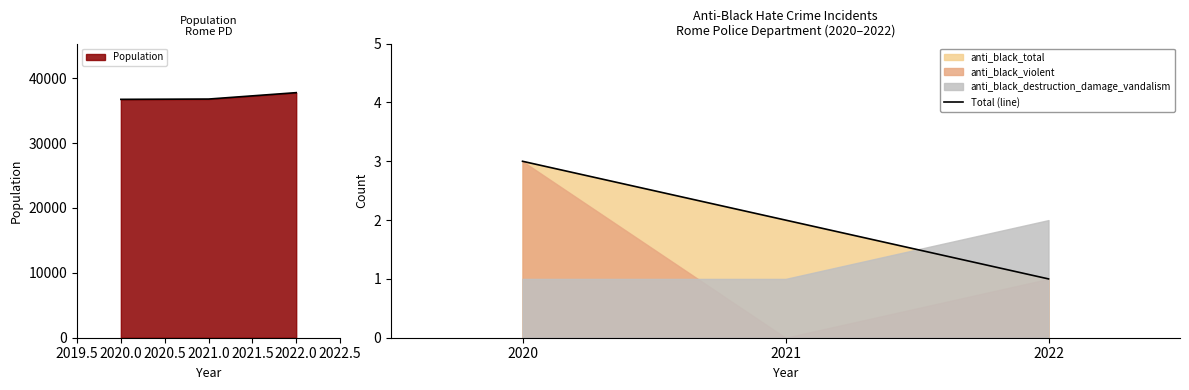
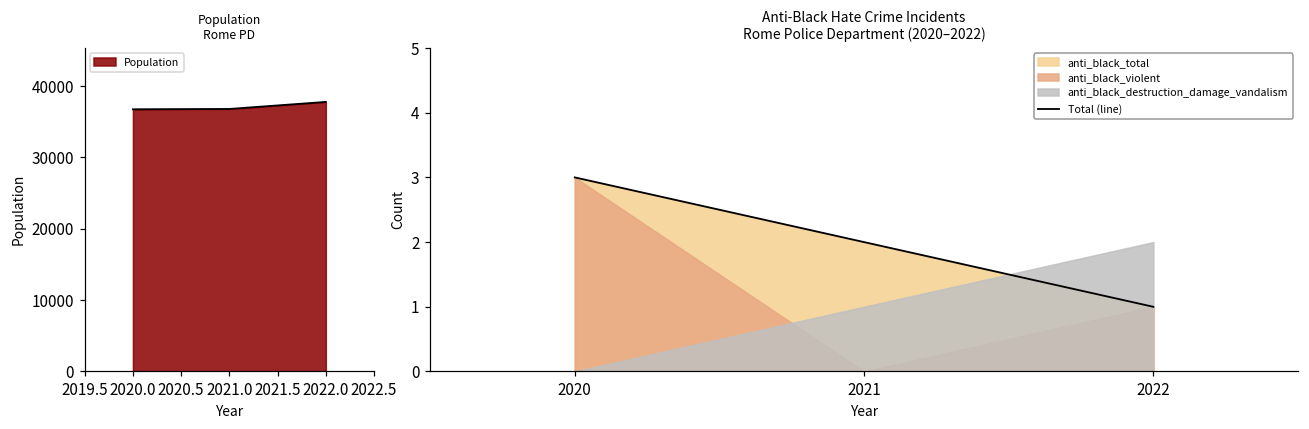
  {
    "Population Rome PD": {
      "2020.0": 37000,
      "2021.0": 37000,
      "2022.0": 38000
    },
    "Anti-Black Hate Crime Incidents Rome Police Department (2020–2022)": {
      "anti_black_destruction_damage_vandalism": {
-       "2020": 1,
+       "2020": 0,
        "2021": 1,
        "2022": 2
      }
    }
  }
